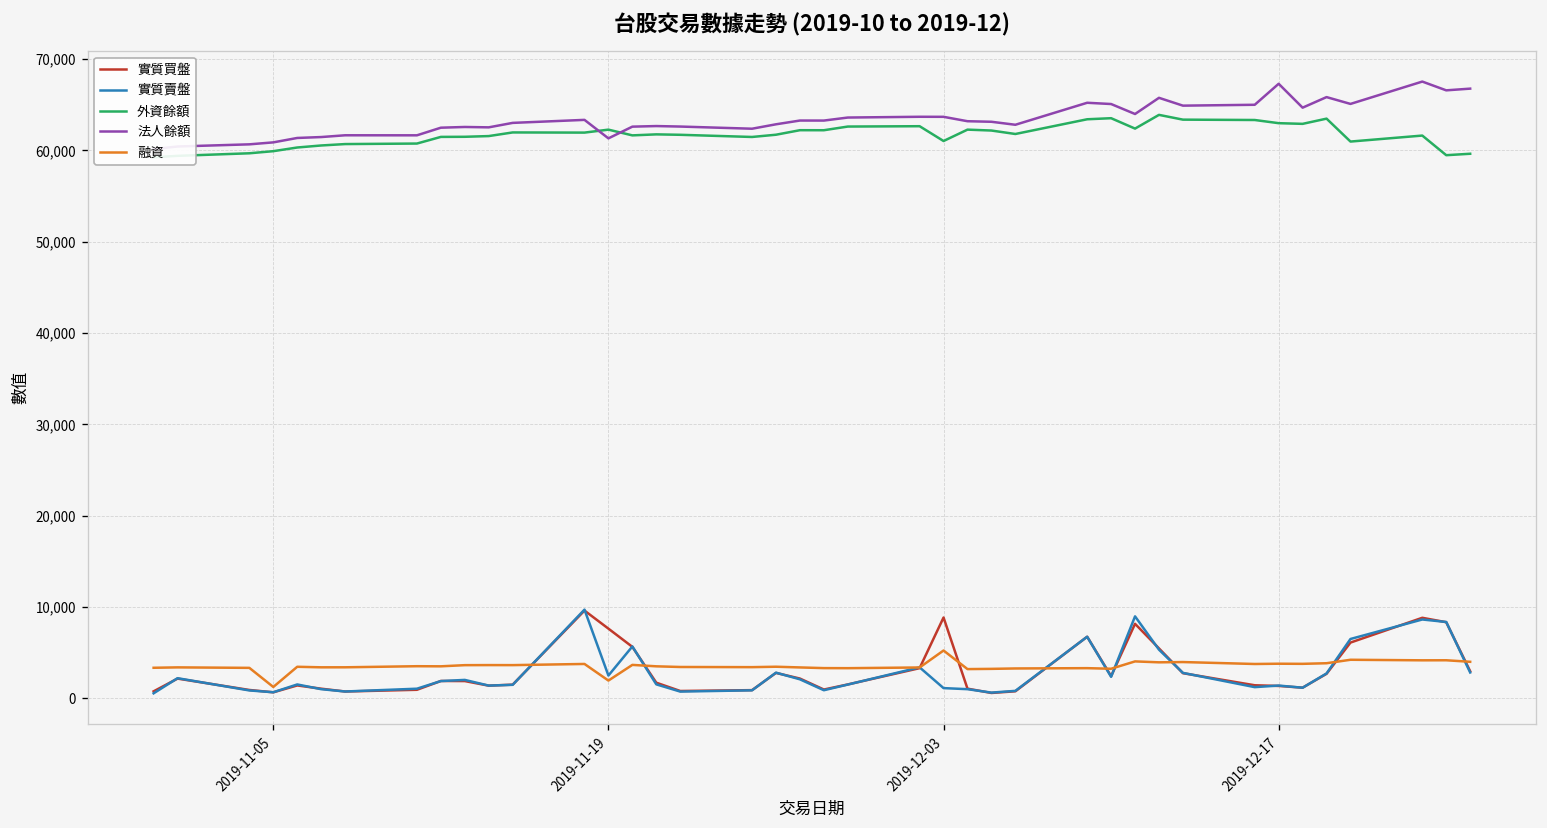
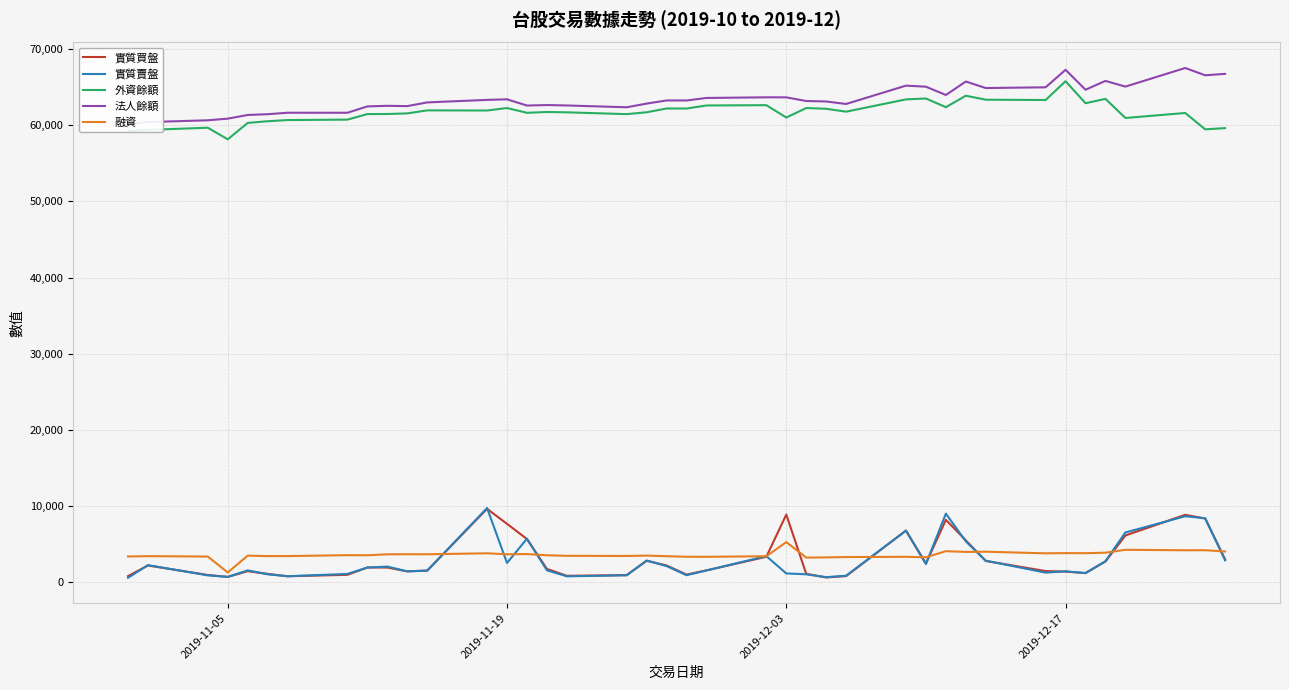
  {
    "實質買盤": {
      "2019-11-19": "8,000",
      "2019-12-03": "9,000"
    },
    "實質賣盤": {
      "2019-11-19": "2,000",
      "2019-12-03": "1,000"
    },
    "外資餘額": {
-     "2019-11-05": "60,000",
+     "2019-11-05": "58,000",
      "2019-11-19": "62,000",
      "2019-12-03": "61,000",
-     "2019-12-17": "63,000"
+     "2019-12-17": "66,000"
    },
    "法人餘額": {
      "2019-11-05": "61,000",
-     "2019-11-19": "61,000",
+     "2019-11-19": "63,000",
      "2019-12-03": "64,000",
      "2019-12-17": "67,000"
    },
    "融資": {
      "2019-11-05": "1,000",
-     "2019-11-19": "2,000",
+     "2019-11-19": "4,000",
      "2019-12-03": "5,000",
      "2019-12-17": "4,000"
    }
  }
